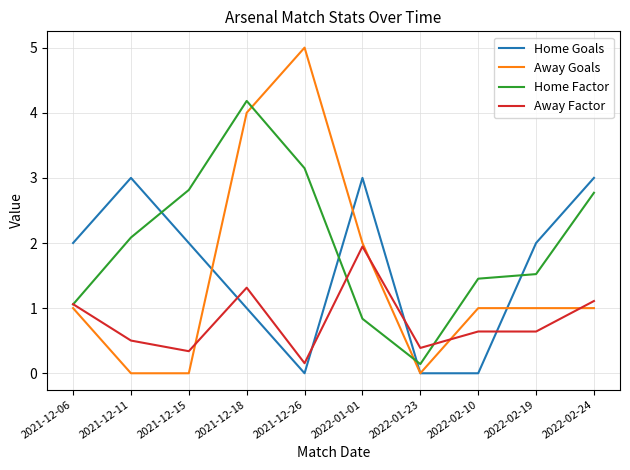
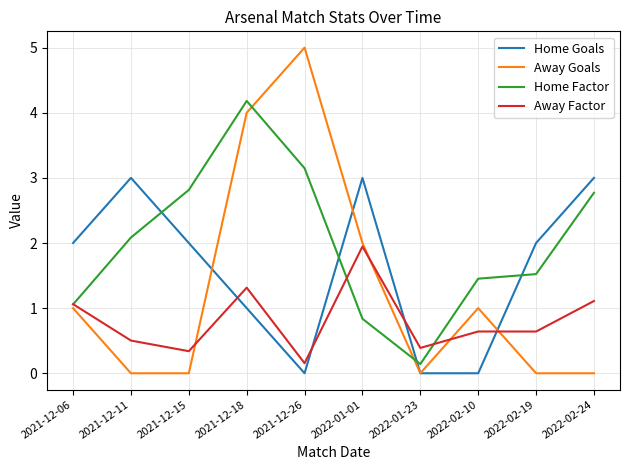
  {
    "Home Goals": {
      "2021-12-06": 2,
      "2021-12-11": 3,
      "2021-12-15": 2,
      "2021-12-18": 1,
      "2021-12-26": 0,
      "2022-01-01": 3,
      "2022-02-10": 0,
      "2022-02-19": 2,
      "2022-02-24": 3
    },
    "Away Goals": {
      "2021-12-06": 1,
      "2021-12-11": 0,
      "2021-12-15": 0,
      "2021-12-18": 4,
      "2021-12-26": 5,
      "2022-01-01": 2,
      "2022-02-10": 1,
-     "2022-02-19": 1,
-     "2022-02-24": 1
+     "2022-02-19": 0,
+     "2022-02-24": 0
    },
    "Home Factor": {
      "2021-12-11": 2.1,
      "2021-12-15": 2.8,
      "2021-12-18": 4.2,
      "2021-12-26": 3.1,
      "2022-01-01": 0.8,
      "2022-01-23": 0.1,
      "2022-02-10": 1.5,
      "2022-02-19": 1.5,
      "2022-02-24": 2.8
    },
    "Away Factor": {
      "2021-12-11": 0.5,
      "2021-12-15": 0.3,
      "2021-12-18": 1.3,
      "2021-12-26": 0.2,
      "2022-01-01": 1.9,
      "2022-01-23": 0.4,
      "2022-02-10": 0.6,
      "2022-02-19": 0.6,
      "2022-02-24": 1.1
    }
  }
